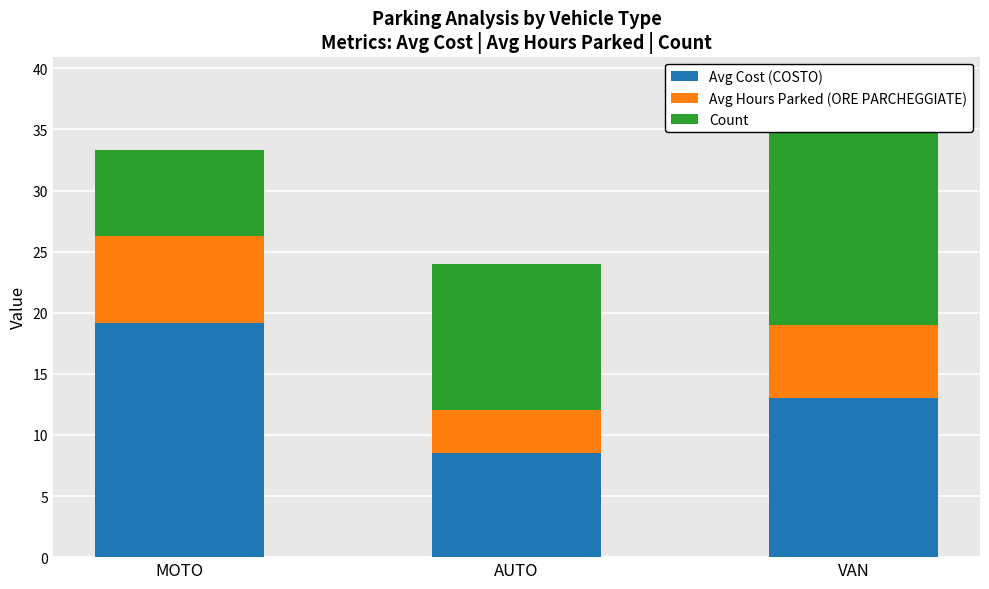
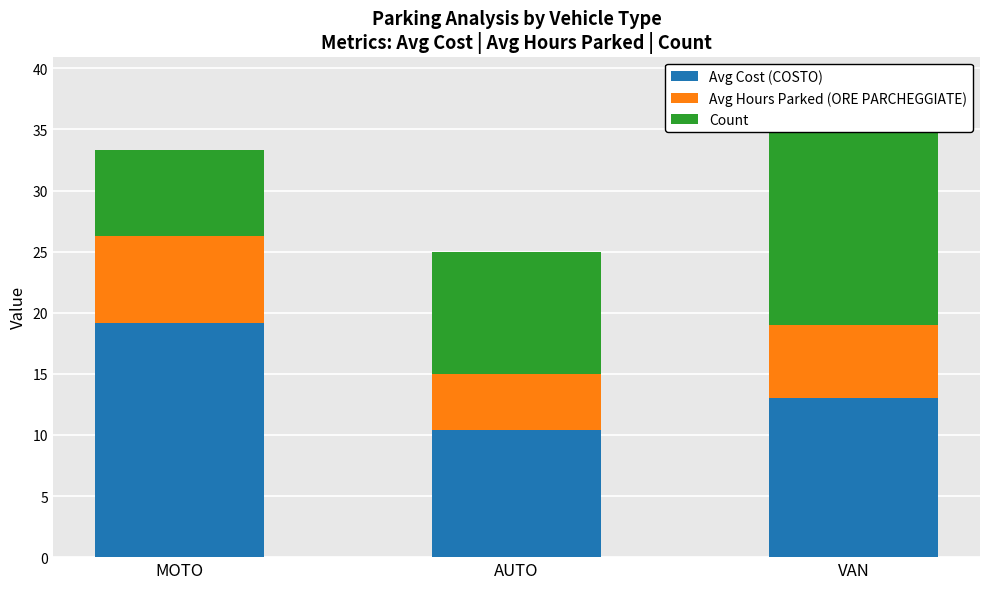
  {
    "Avg Cost (COSTO)": {
      "MOTO": 19.2,
-     "AUTO": 8.5,
+     "AUTO": 10.4,
      "VAN": 13.0
    },
    "Avg Hours Parked (ORE PARCHEGGIATE)": {
      "MOTO": 7.1,
-     "AUTO": 3.5,
+     "AUTO": 4.6,
      "VAN": 6.0
    },
    "Count": {
      "MOTO": 7,
-     "AUTO": 12
+     "AUTO": 10
    }
  }
